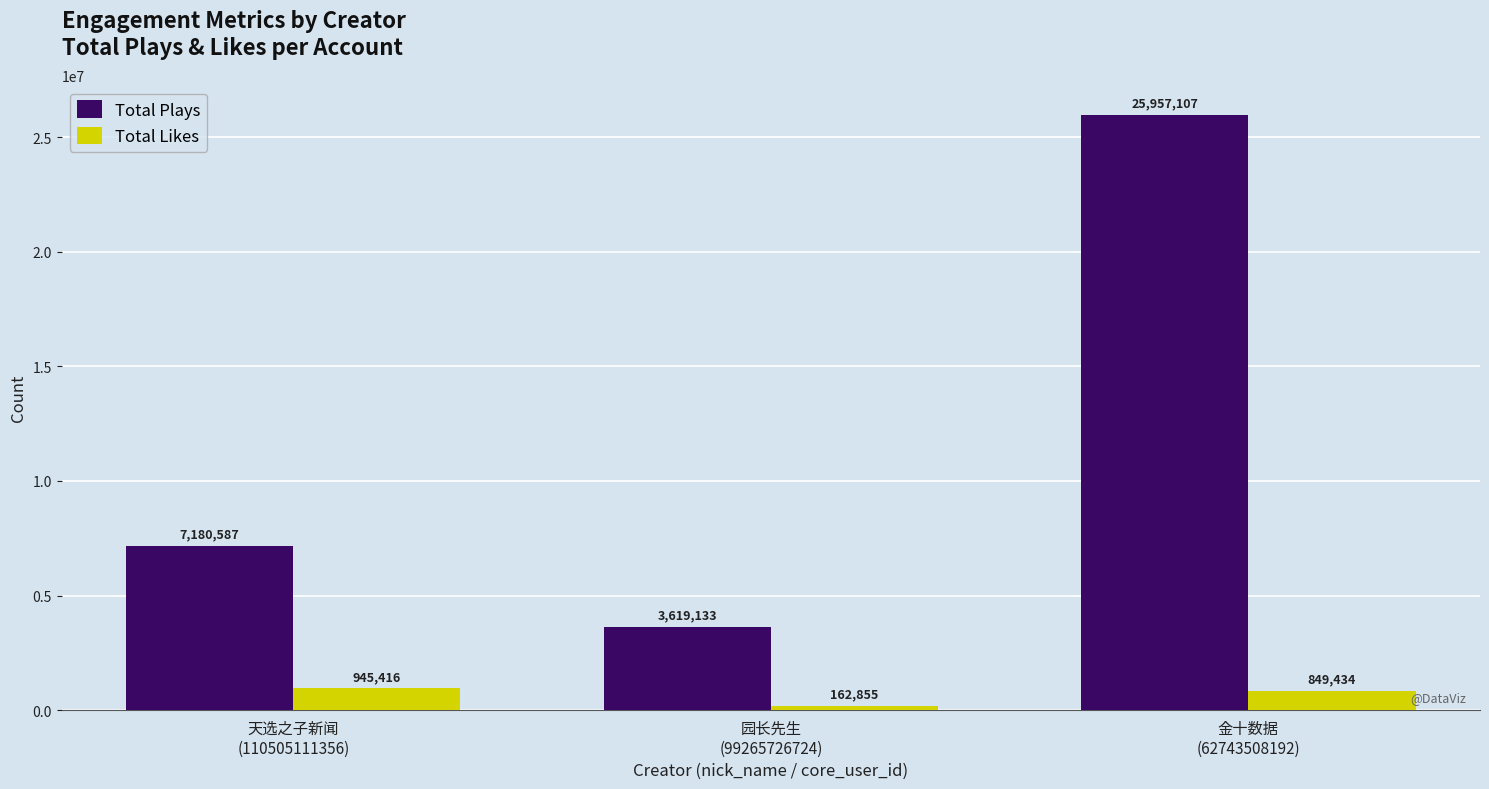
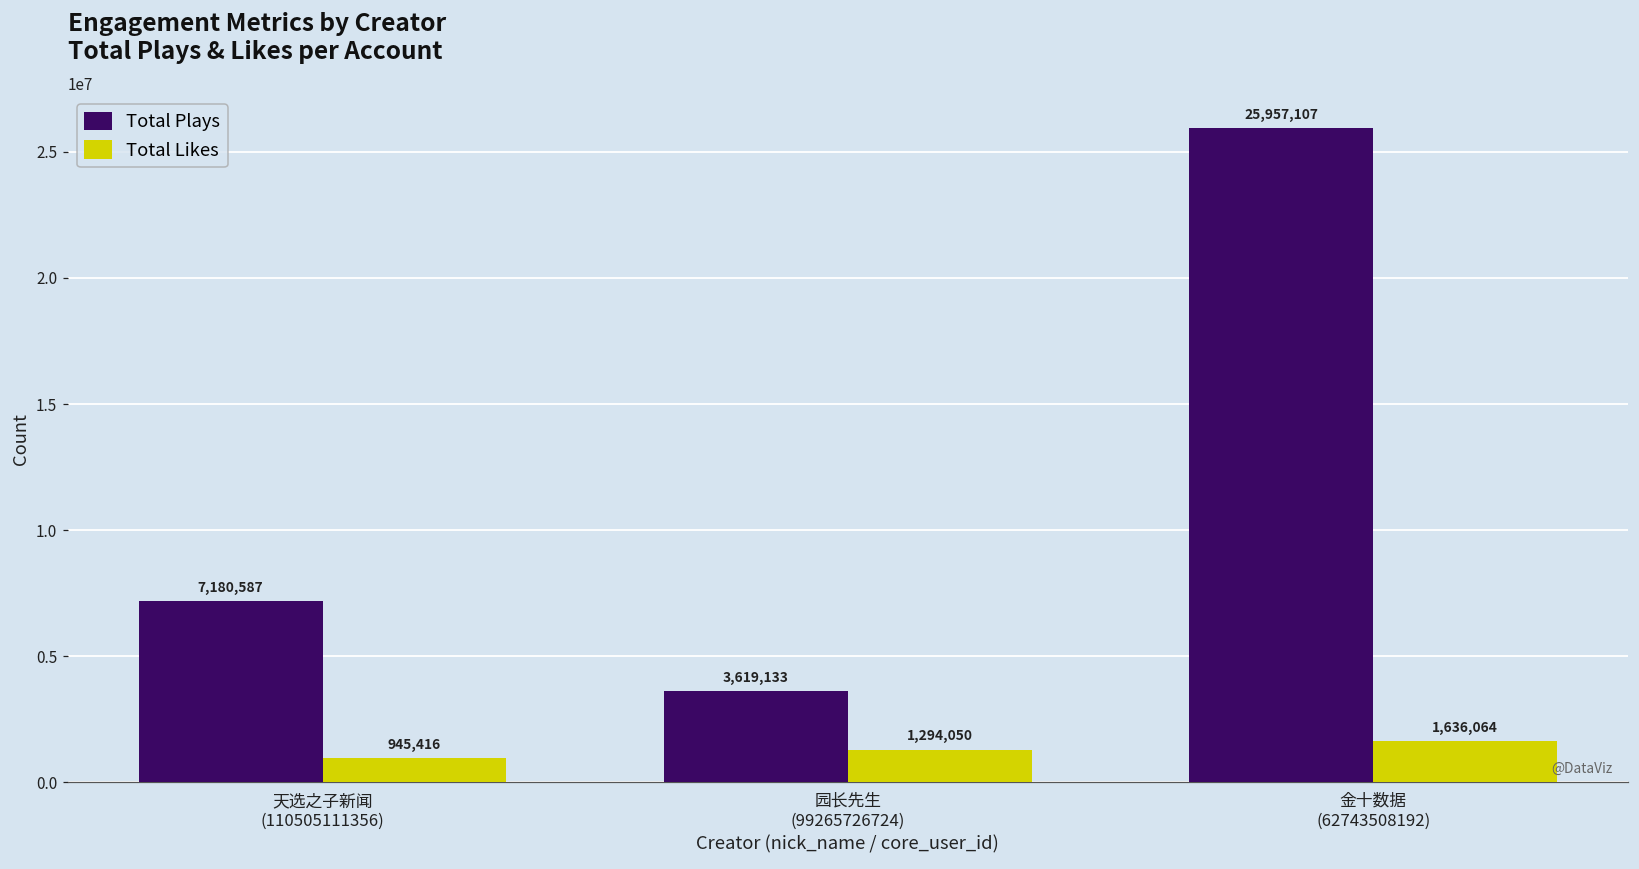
  {
    "Total Plays": {
      "天选之子新闻 (110505111356)": "7,180,587",
      "园长先生 (99265726724)": "3,619,133",
      "金十数据 (62743508192)": "25,957,107"
    },
    "Total Likes": {
      "天选之子新闻 (110505111356)": "945,416",
-     "园长先生 (99265726724)": "162,855",
-     "金十数据 (62743508192)": "849,434"
+     "园长先生 (99265726724)": "1,294,050",
+     "金十数据 (62743508192)": "1,636,064"
    }
  }
